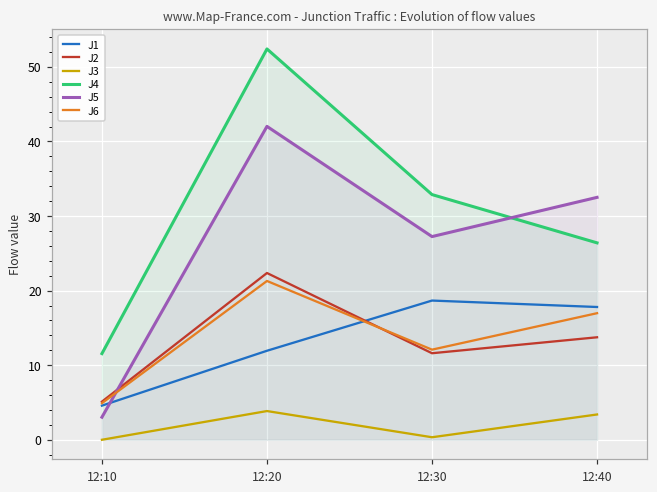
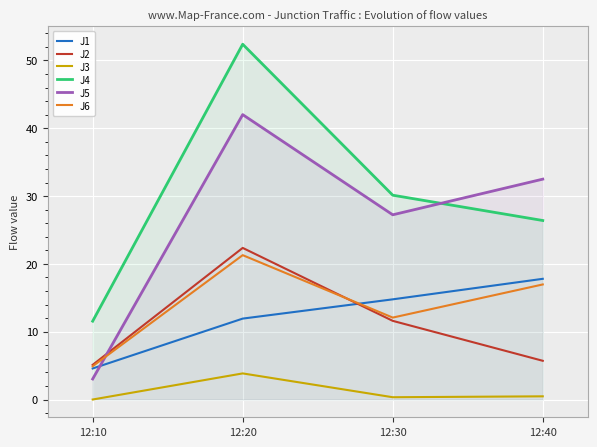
  {
    "J1": {
      "12:20": 12,
-     "12:30": 19,
+     "12:30": 15,
      "12:40": 18
    },
    "J2": {
      "12:20": 22,
      "12:30": 12,
-     "12:40": 14
+     "12:40": 6
    },
    "J3": {
      "12:10": 0,
      "12:20": 4,
      "12:30": 0,
-     "12:40": 3
+     "12:40": 0
    },
    "J4": {
      "12:10": 12,
      "12:20": 52,
-     "12:30": 33,
+     "12:30": 30,
      "12:40": 26
    },
    "J5": {
      "12:10": 3,
      "12:20": 42,
      "12:30": 27,
      "12:40": 33
    },
    "J6": {
      "12:20": 21,
      "12:30": 12,
      "12:40": 17
    }
  }
